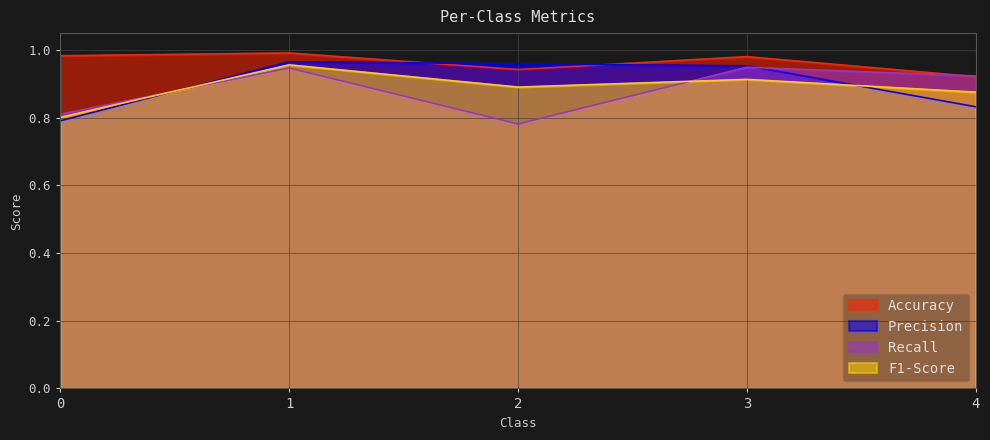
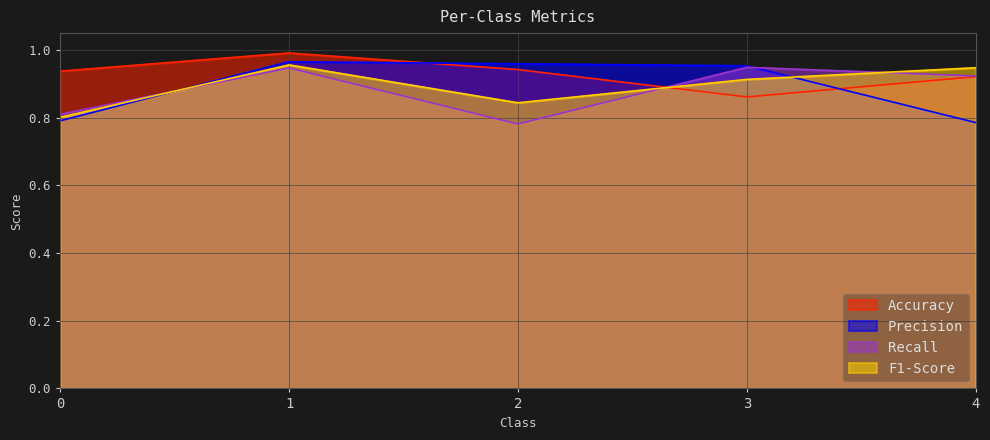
  {
    "Accuracy": {
-     "0": 0.98,
+     "0": 0.94,
      "1": 0.99,
      "2": 0.94,
-     "3": 0.98
+     "3": 0.86
    },
    "Precision": {
      "0": 0.79,
      "1": 0.97,
      "2": 0.96,
-     "4": 0.83
+     "4": 0.79
    },
    "Recall": {
      "0": 0.81,
      "1": 0.95,
      "2": 0.78
    },
    "F1-Score": {
      "0": 0.80,
      "1": 0.96,
-     "2": 0.89,
+     "2": 0.84,
      "3": 0.91,
-     "4": 0.88
+     "4": 0.95
    }
  }
